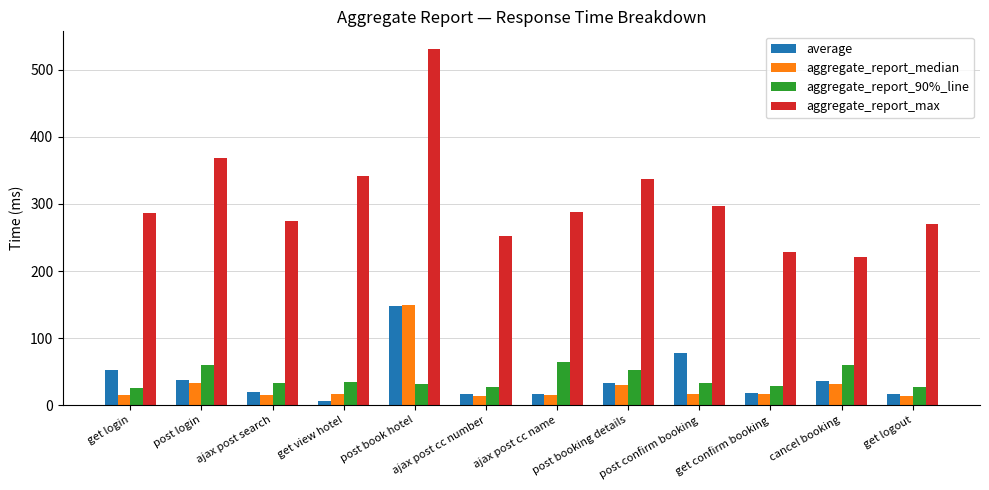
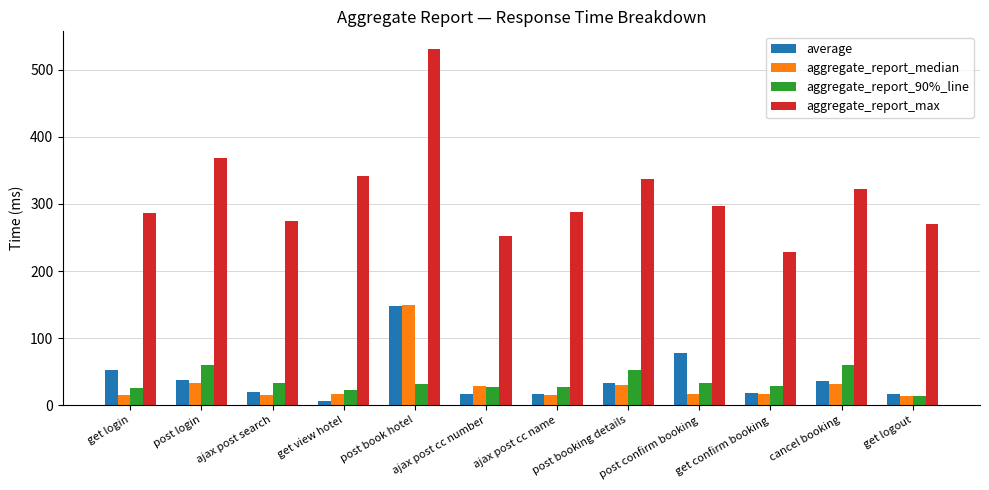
  {
    "average": {
      "get login": 50,
      "post login": 40,
      "ajax post search": 20,
      "get view hotel": 10,
      "post book hotel": 150,
      "ajax post cc number": 20,
      "ajax post cc name": 20,
      "post booking details": 30,
      "post confirm booking": 80,
      "get confirm booking": 20,
      "cancel booking": 40,
      "get logout": 20
    },
    "aggregate_report_median": {
      "get login": 20,
      "post login": 30,
      "ajax post search": 20,
      "get view hotel": 20,
      "post book hotel": 150,
-     "ajax post cc number": 10,
+     "ajax post cc number": 30,
      "ajax post cc name": 20,
      "post booking details": 30,
      "post confirm booking": 20,
      "get confirm booking": 20,
      "cancel booking": 30,
      "get logout": 10
    },
    "aggregate_report_90%_line": {
      "get login": 30,
      "post login": 60,
      "ajax post search": 30,
-     "get view hotel": 30,
+     "get view hotel": 20,
      "post book hotel": 30,
      "ajax post cc number": 30,
-     "ajax post cc name": 70,
+     "ajax post cc name": 30,
      "post booking details": 50,
      "post confirm booking": 30,
      "get confirm booking": 30,
      "cancel booking": 60,
-     "get logout": 30
+     "get logout": 10
    },
    "aggregate_report_max": {
      "get login": 290,
      "post login": 370,
      "ajax post search": 270,
      "get view hotel": 340,
      "post book hotel": 530,
      "ajax post cc number": 250,
      "ajax post cc name": 290,
      "post booking details": 340,
      "post confirm booking": 300,
      "get confirm booking": 230,
-     "cancel booking": 220,
+     "cancel booking": 320,
      "get logout": 270
    }
  }
